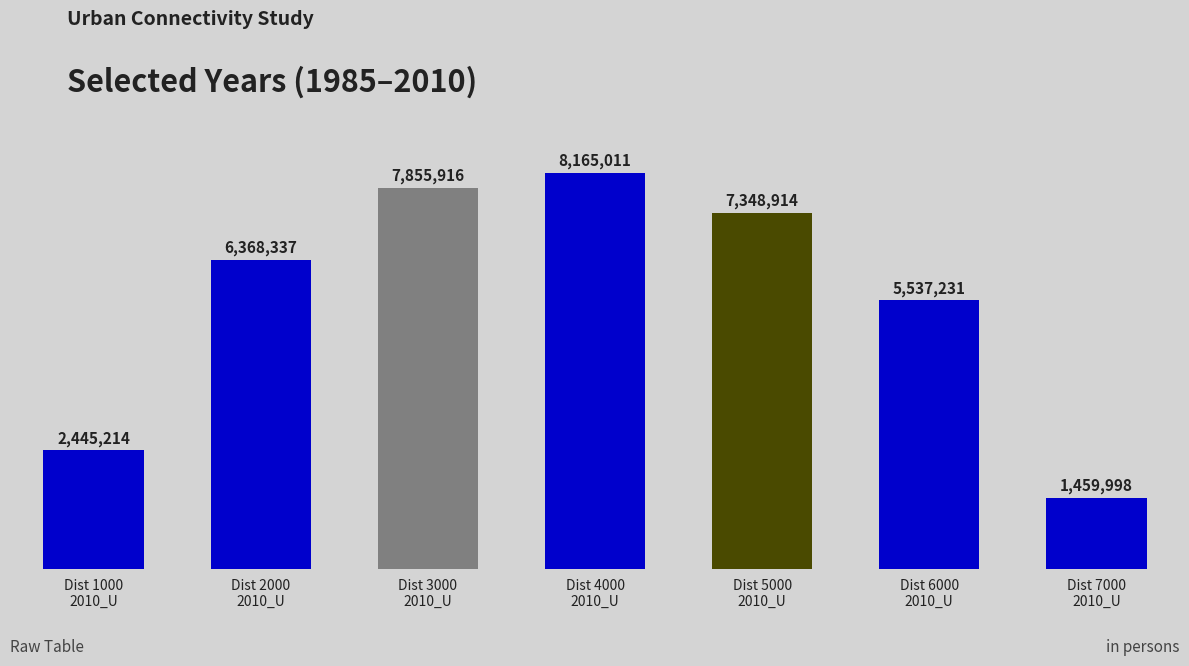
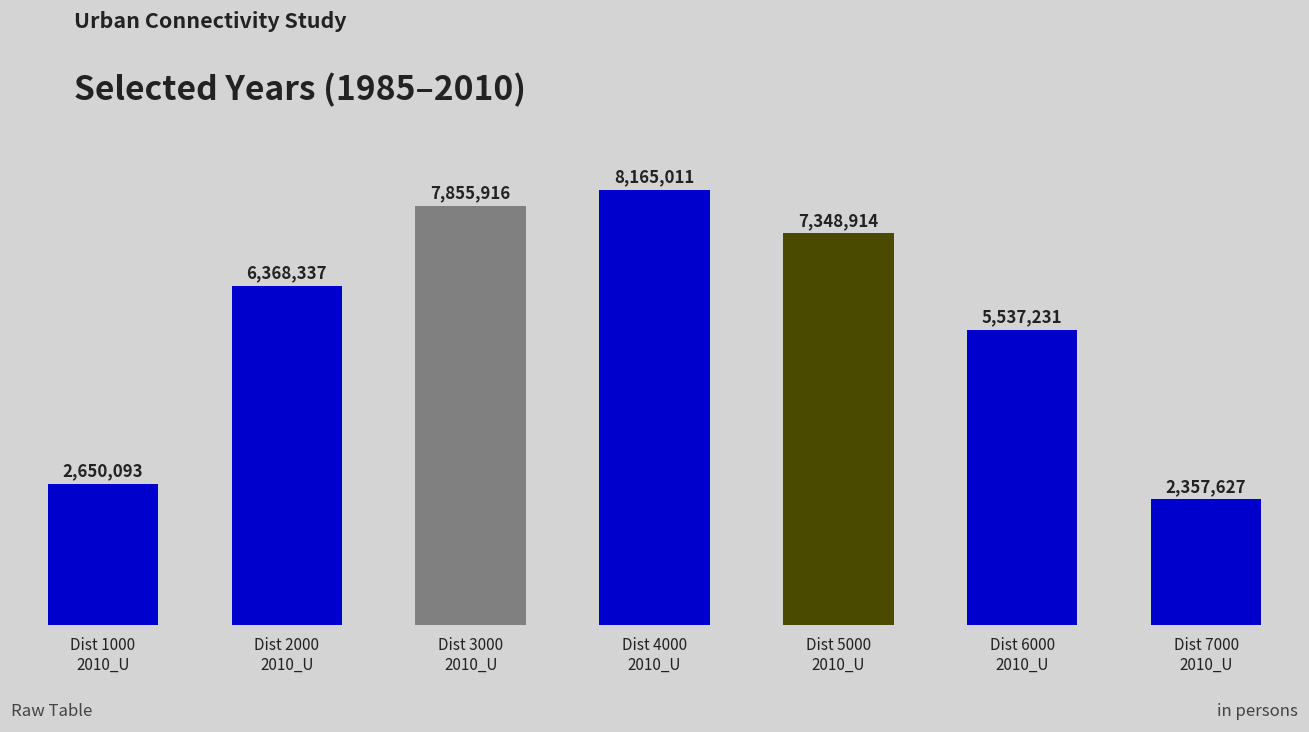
  {
-   "Dist 1000 2010_U": "2,445,214",
+   "Dist 1000 2010_U": "2,650,093",
    "Dist 2000 2010_U": "6,368,337",
    "Dist 3000 2010_U": "7,855,916",
    "Dist 4000 2010_U": "8,165,011",
    "Dist 5000 2010_U": "7,348,914",
    "Dist 6000 2010_U": "5,537,231",
-   "Dist 7000 2010_U": "1,459,998"
+   "Dist 7000 2010_U": "2,357,627"
  }
